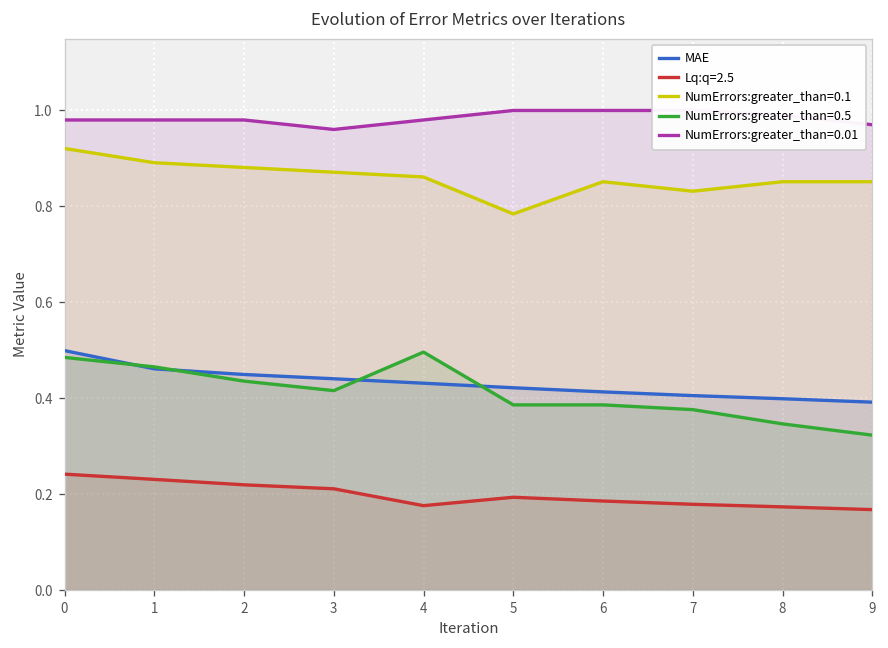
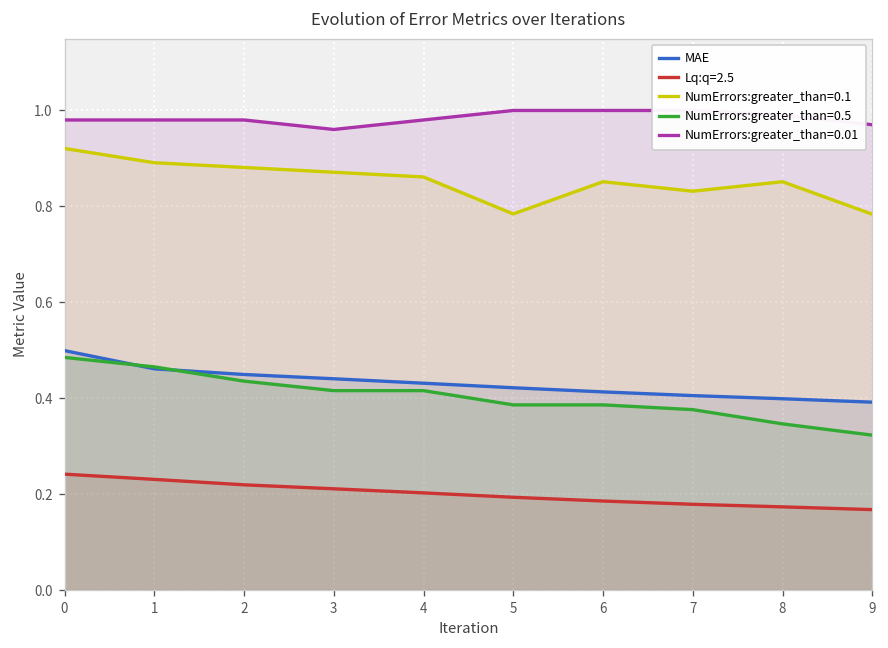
  {
    "MAE": {
      "0": 0.50,
      "2": 0.45,
      "3": 0.44,
      "4": 0.43,
      "5": 0.42,
      "6": 0.41,
      "7": 0.41,
      "8": 0.40,
      "9": 0.39
    },
    "Lq:q=2.5": {
      "0": 0.24,
      "1": 0.23,
      "2": 0.22,
      "3": 0.21,
-     "4": 0.18,
+     "4": 0.20,
      "5": 0.19,
      "6": 0.19,
      "7": 0.18,
      "8": 0.17,
      "9": 0.17
    },
    "NumErrors:greater_than=0.1": {
      "0": 0.92,
      "1": 0.89,
      "2": 0.88,
      "3": 0.87,
      "4": 0.86,
      "5": 0.78,
      "6": 0.85,
      "7": 0.83,
      "8": 0.85,
-     "9": 0.85
+     "9": 0.78
    },
    "NumErrors:greater_than=0.5": {
      "0": 0.49,
      "2": 0.44,
      "3": 0.42,
-     "4": 0.50,
+     "4": 0.42,
      "5": 0.39,
      "6": 0.39,
      "7": 0.38,
      "8": 0.35,
      "9": 0.32
    },
    "NumErrors:greater_than=0.01": {
      "0": 0.98,
      "1": 0.98,
      "2": 0.98,
      "3": 0.96,
      "4": 0.98,
      "5": 1.00,
      "6": 1.00,
      "9": 0.97
    }
  }
